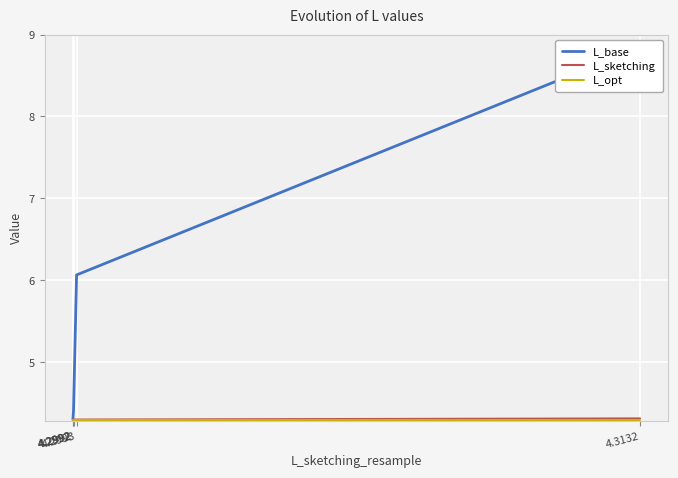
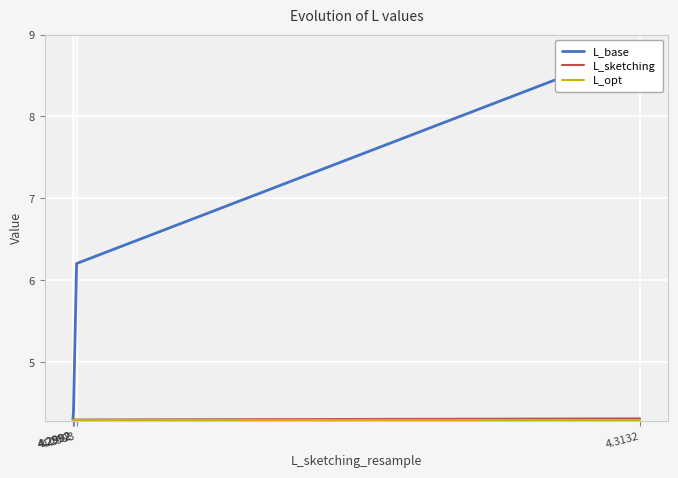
  {
    "L_base": {
-     "4.2993": 6.1
+     "4.2993": 6.2
    }
  }
